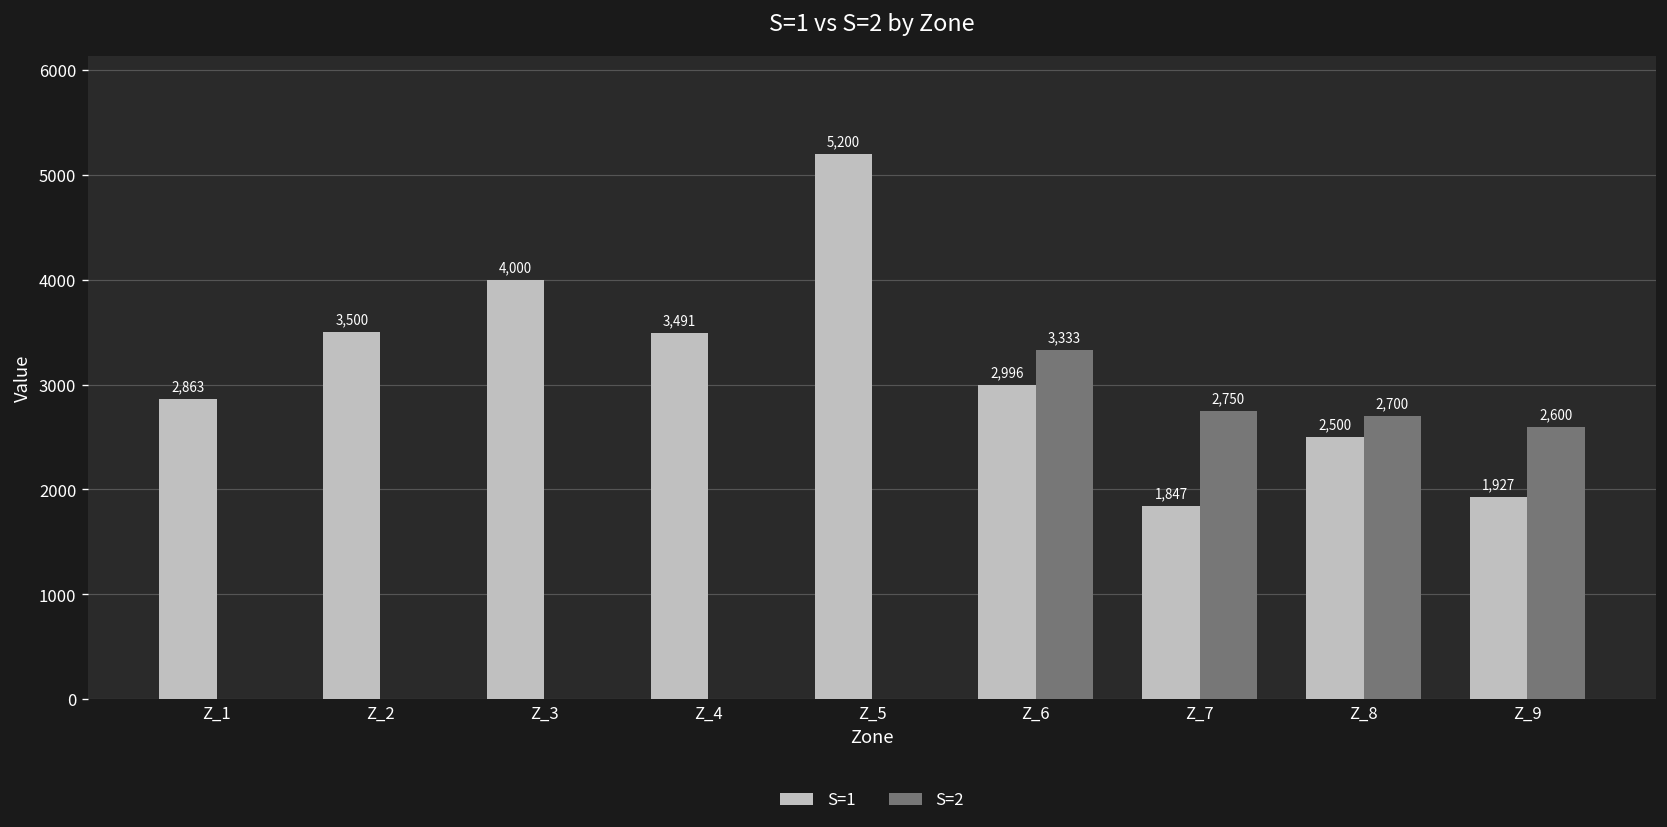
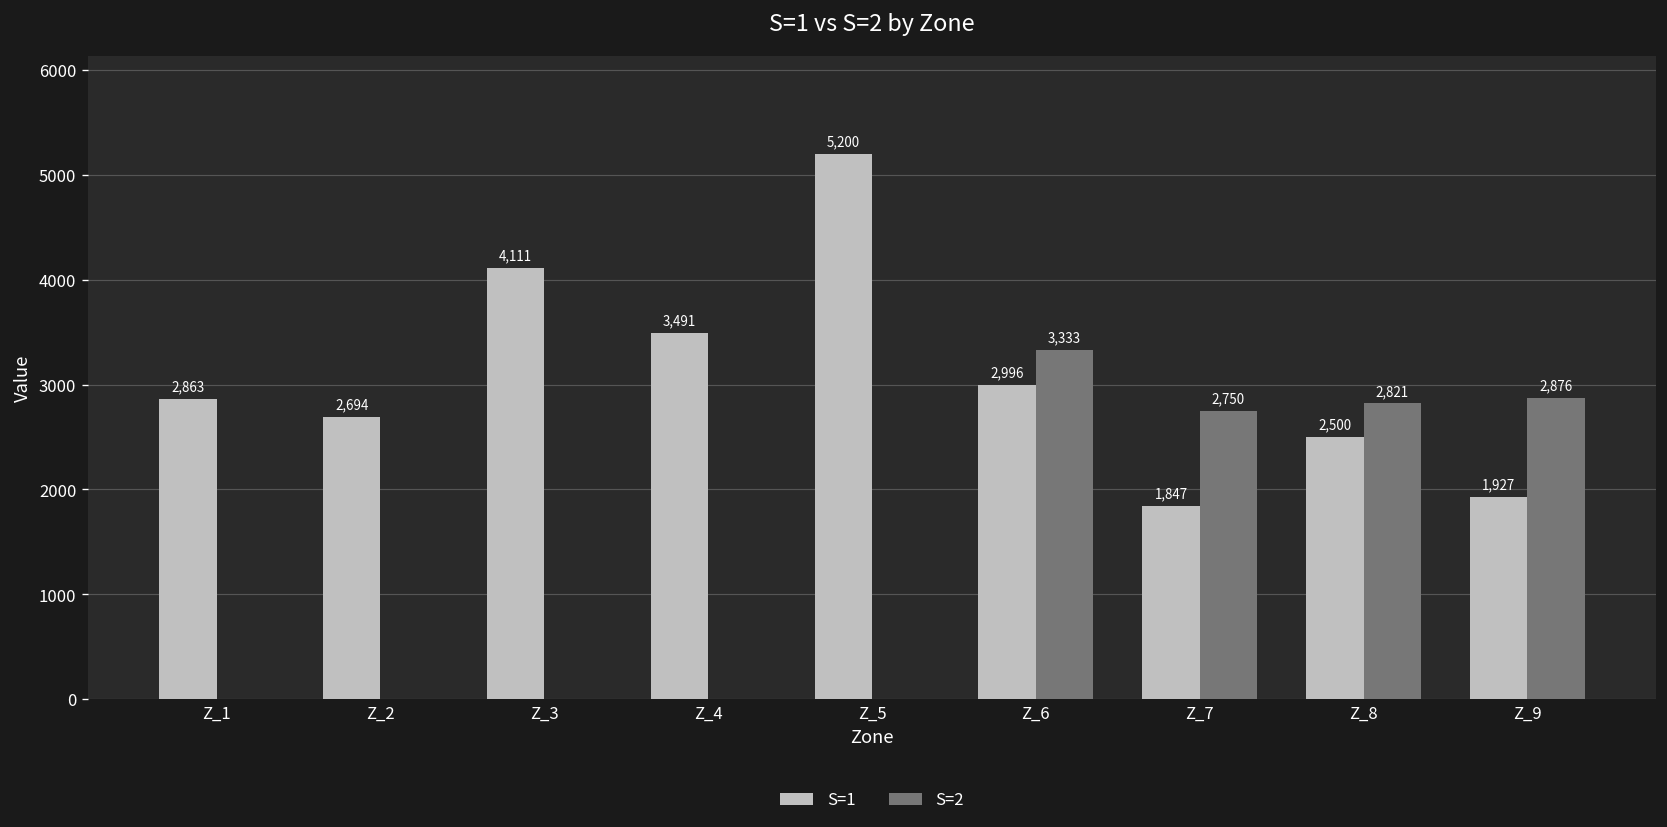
  {
    "S=1": {
      "Z_1": "2,863",
-     "Z_2": "3,500",
-     "Z_3": "4,000",
+     "Z_2": "2,694",
+     "Z_3": "4,111",
      "Z_4": "3,491",
      "Z_5": "5,200",
      "Z_6": "2,996",
      "Z_7": "1,847",
      "Z_8": "2,500",
      "Z_9": "1,927"
    },
    "S=2": {
      "Z_6": "3,333",
      "Z_7": "2,750",
-     "Z_8": "2,700",
-     "Z_9": "2,600"
+     "Z_8": "2,821",
+     "Z_9": "2,876"
    }
  }
